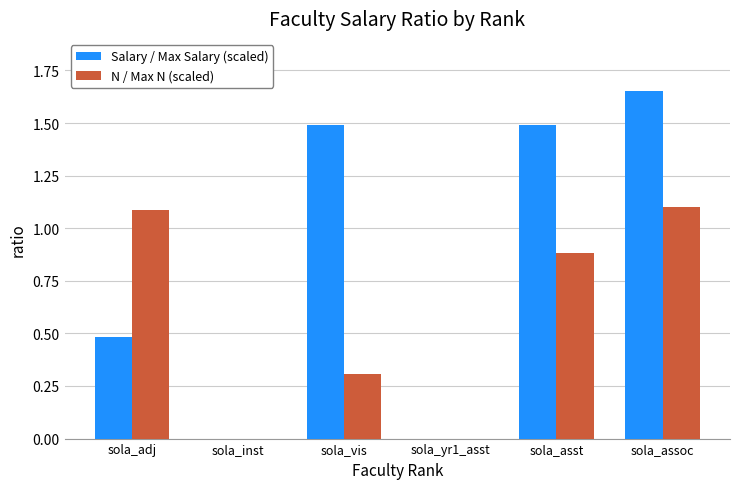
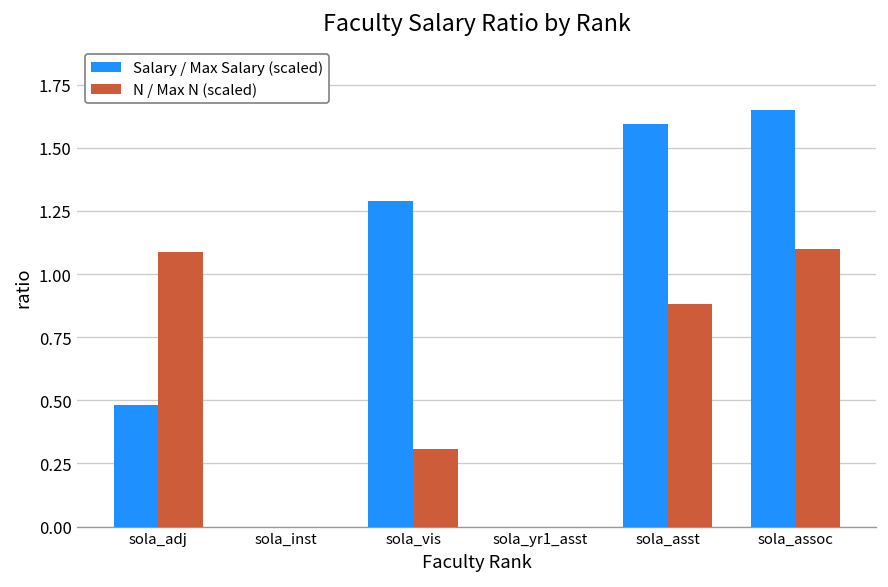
  {
    "Salary / Max Salary (scaled)": {
      "sola_adj": 0.48,
      "sola_inst": 0.00,
-     "sola_vis": 1.49,
+     "sola_vis": 1.29,
      "sola_yr1_asst": 0.00,
-     "sola_asst": 1.49,
+     "sola_asst": 1.59,
      "sola_assoc": 1.65
    },
    "N / Max N (scaled)": {
      "sola_adj": 1.09,
      "sola_inst": 0.00,
      "sola_vis": 0.31,
      "sola_yr1_asst": 0.00,
      "sola_asst": 0.88,
      "sola_assoc": 1.10
    }
  }
